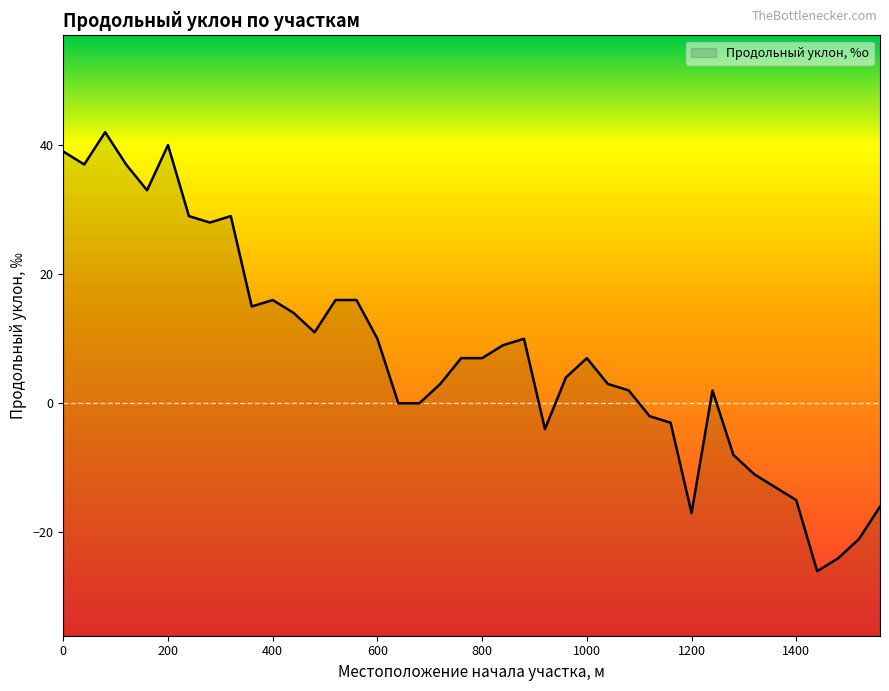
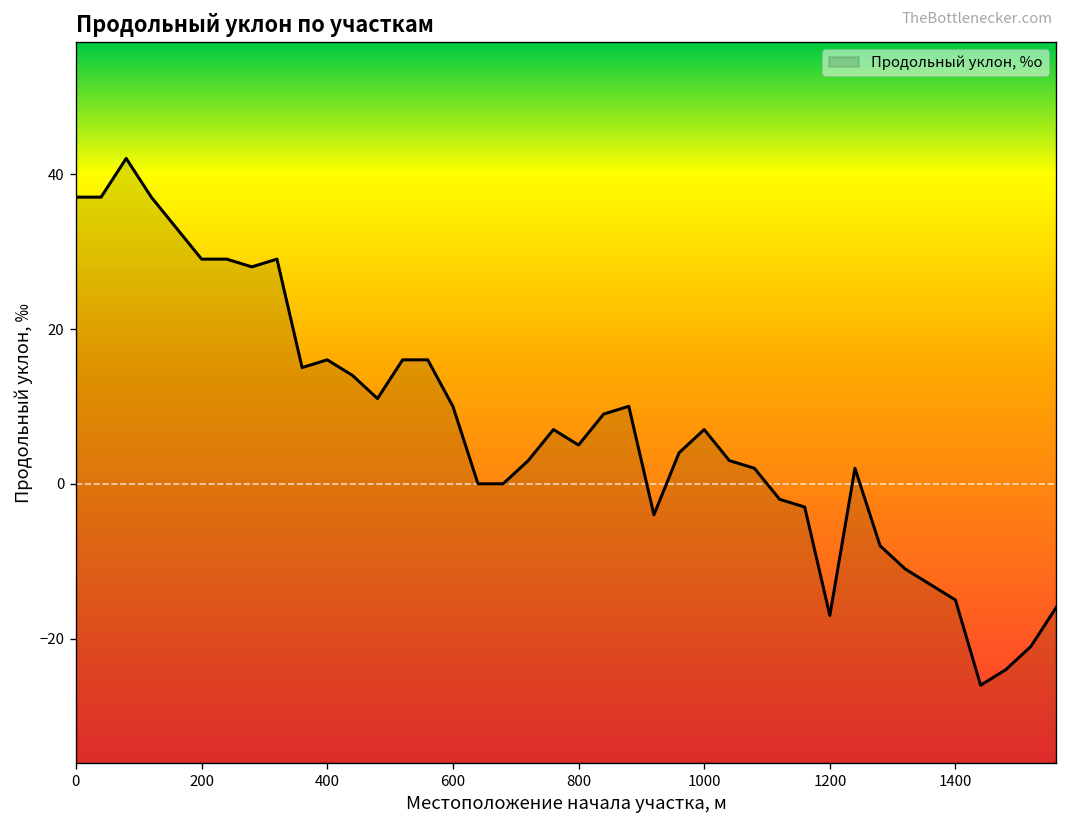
  {
-   "0": 39,
-   "200": 40,
+   "0": 37,
+   "200": 29,
    "400": 16,
    "600": 10,
-   "800": 7,
+   "800": 5,
    "1000": 7,
    "1200": -17,
    "1400": -15
  }
